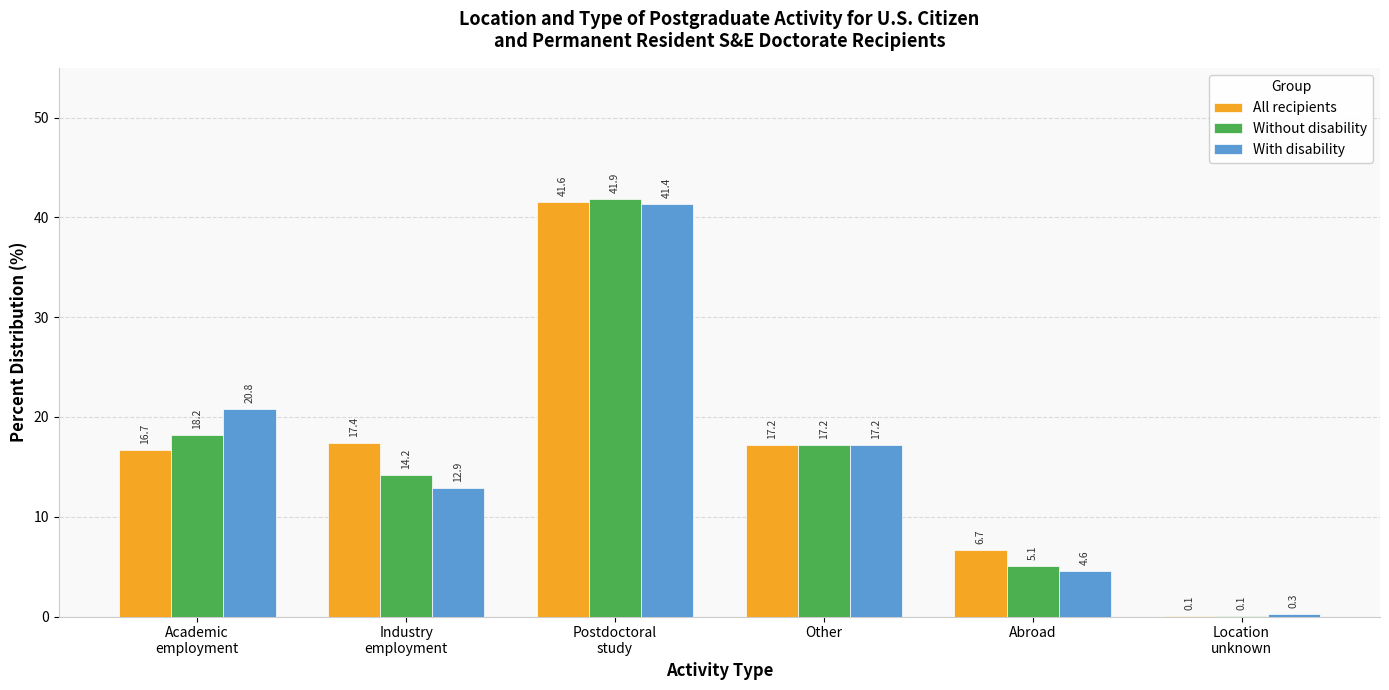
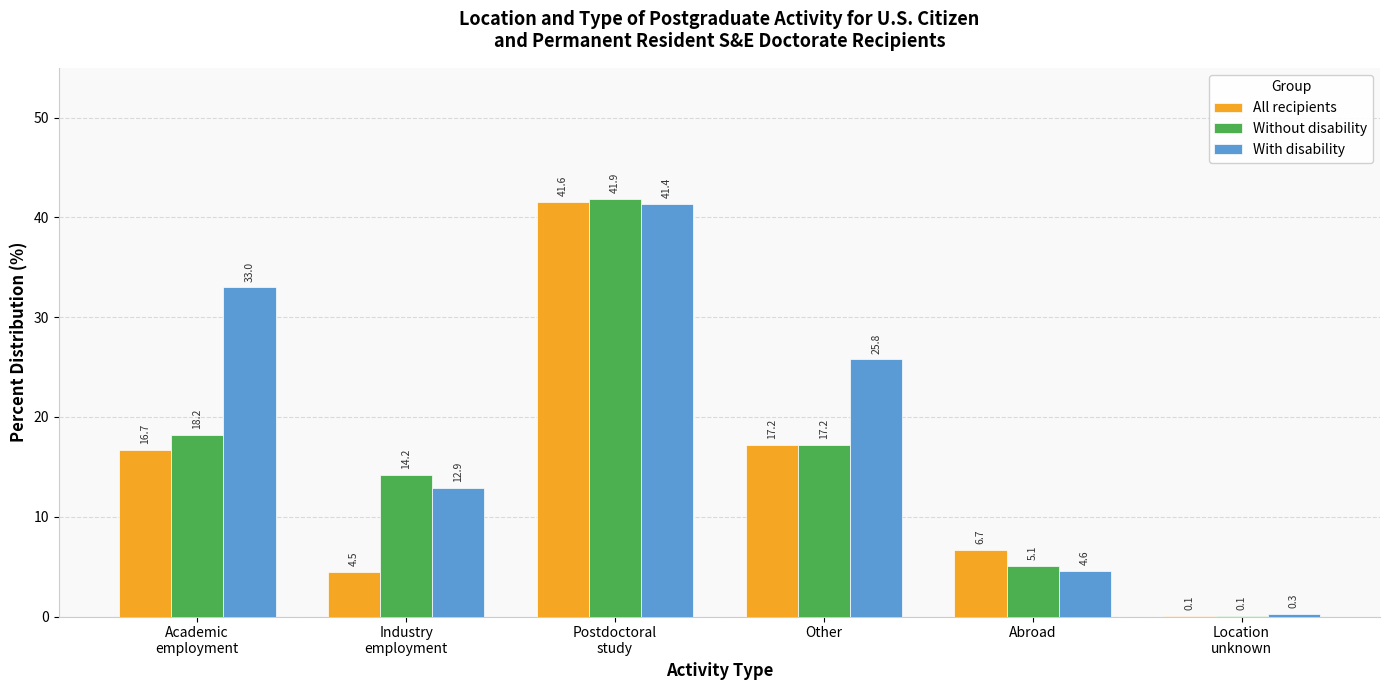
  {
    "All recipients": {
      "Academic employment": 16.7,
-     "Industry employment": 17.4,
+     "Industry employment": 4.5,
      "Postdoctoral study": 41.6,
      "Other": 17.2,
      "Abroad": 6.7,
      "Location unknown": 0.1
    },
    "Without disability": {
      "Academic employment": 18.2,
      "Industry employment": 14.2,
      "Postdoctoral study": 41.9,
      "Other": 17.2,
      "Abroad": 5.1,
      "Location unknown": 0.1
    },
    "With disability": {
-     "Academic employment": 20.8,
+     "Academic employment": 33.0,
      "Industry employment": 12.9,
      "Postdoctoral study": 41.4,
-     "Other": 17.2,
+     "Other": 25.8,
      "Abroad": 4.6,
      "Location unknown": 0.3
    }
  }
